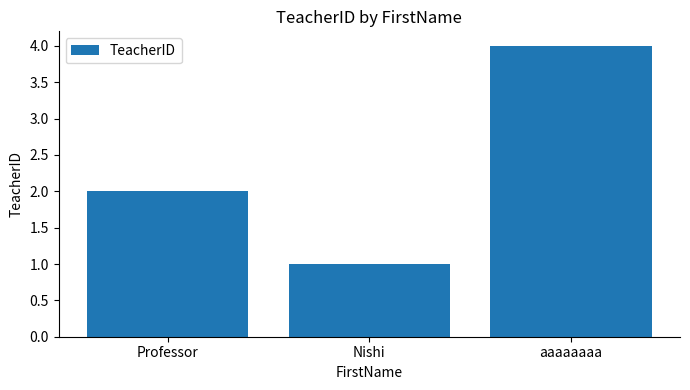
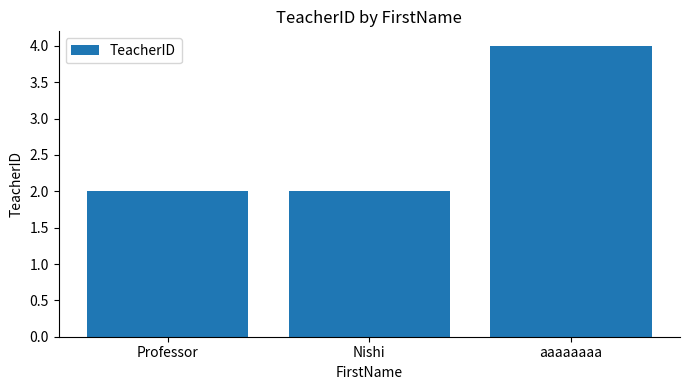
  {
    "Professor": 2,
-   "Nishi": 1,
+   "Nishi": 2,
    "aaaaaaaa": 4
  }
